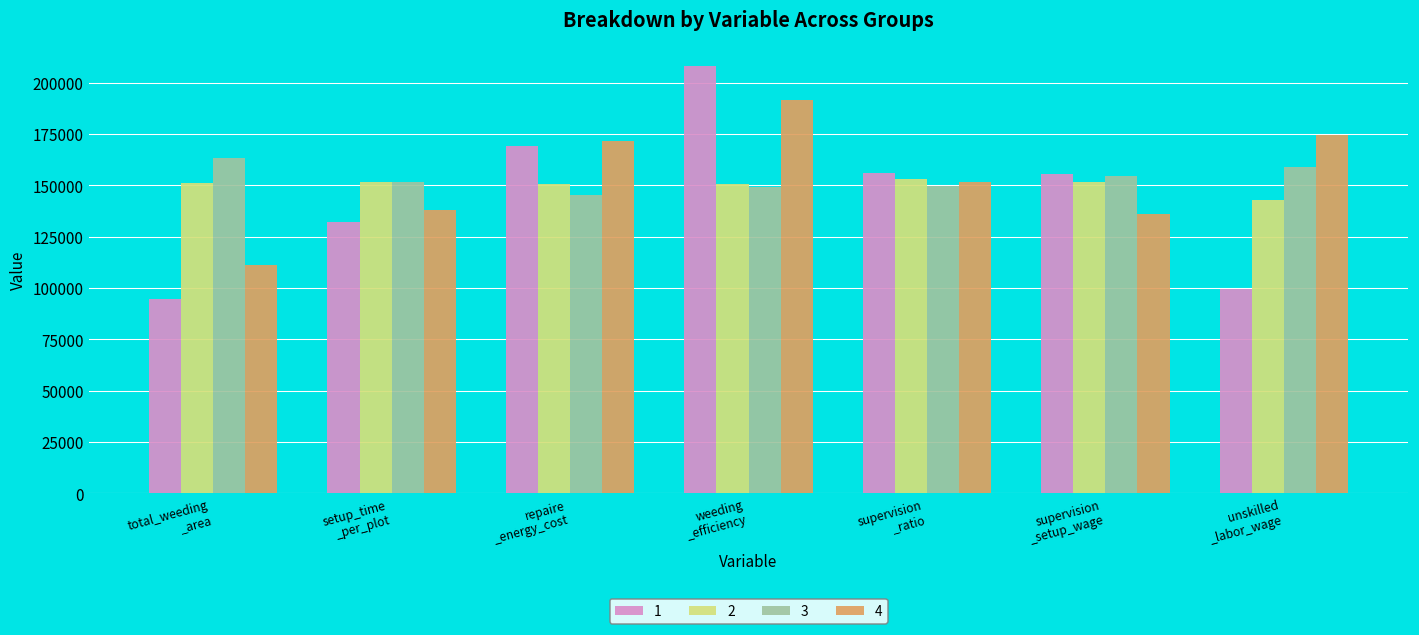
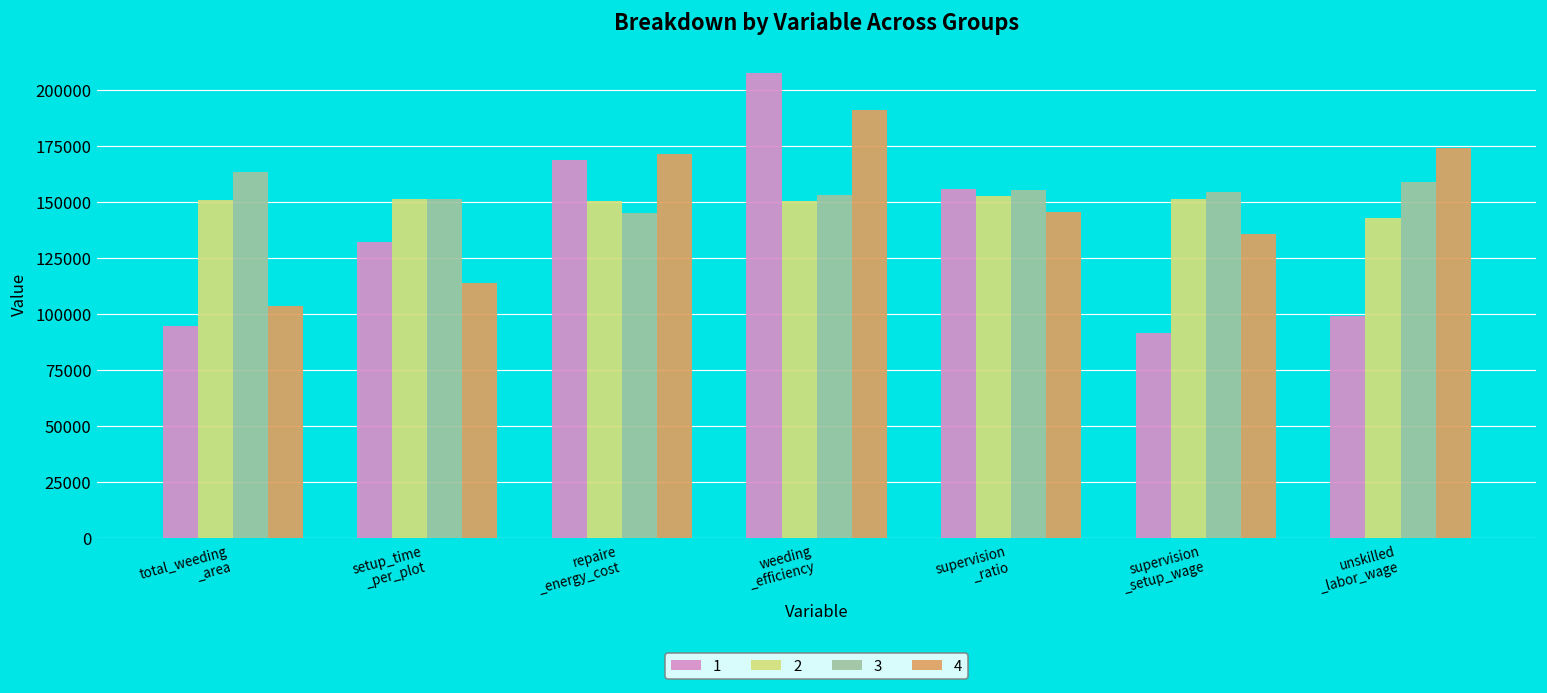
  {
    "1": {
      "total_weeding _area": 95000,
      "setup_time _per_plot": 132000,
      "repaire _energy_cost": 169000,
      "weeding _efficiency": 208000,
      "supervision _ratio": 156000,
-     "supervision _setup_wage": 155000,
+     "supervision _setup_wage": 92000,
      "unskilled _labor_wage": 99000
    },
    "2": {
      "total_weeding _area": 151000,
      "setup_time _per_plot": 151000,
      "repaire _energy_cost": 150000,
      "weeding _efficiency": 151000,
      "supervision _ratio": 153000,
      "supervision _setup_wage": 152000,
      "unskilled _labor_wage": 143000
    },
    "3": {
      "total_weeding _area": 163000,
      "setup_time _per_plot": 151000,
      "repaire _energy_cost": 145000,
-     "weeding _efficiency": 149000,
-     "supervision _ratio": 150000,
+     "weeding _efficiency": 153000,
+     "supervision _ratio": 155000,
      "supervision _setup_wage": 155000,
      "unskilled _labor_wage": 159000
    },
    "4": {
-     "total_weeding _area": 111000,
-     "setup_time _per_plot": 138000,
+     "total_weeding _area": 104000,
+     "setup_time _per_plot": 114000,
      "repaire _energy_cost": 172000,
      "weeding _efficiency": 191000,
-     "supervision _ratio": 152000,
+     "supervision _ratio": 146000,
      "supervision _setup_wage": 136000,
      "unskilled _labor_wage": 174000
    }
  }
